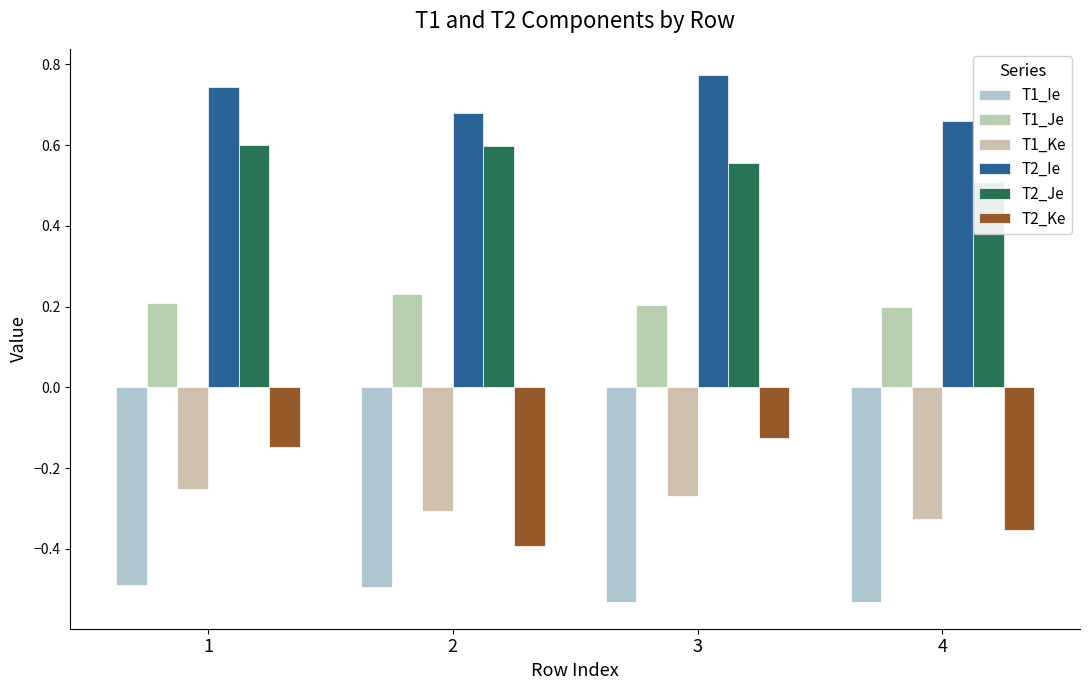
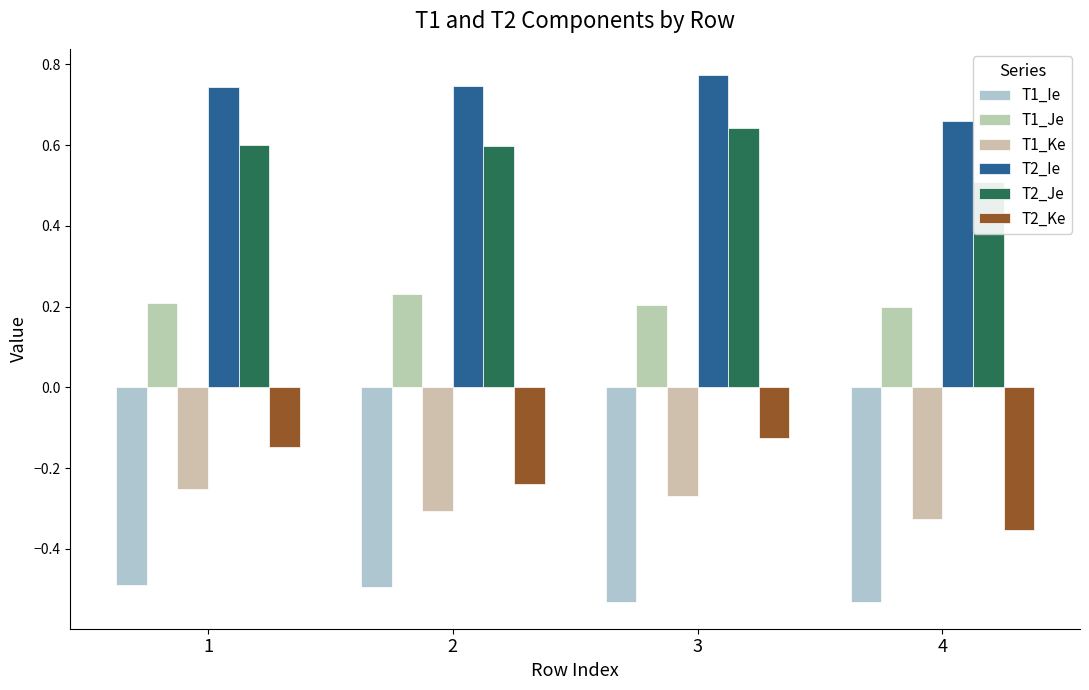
  {
    "T2_Ie": {
      "1": 0.74,
-     "2": 0.68,
+     "2": 0.75,
      "3": 0.77,
      "4": 0.66
    },
    "T2_Je": {
      "1": 0.60,
      "2": 0.60,
-     "3": 0.56
+     "3": 0.64
    },
    "T2_Ke": {
      "1": -0.15,
-     "2": -0.39,
+     "2": -0.24,
      "3": -0.13,
      "4": -0.35
    }
  }
